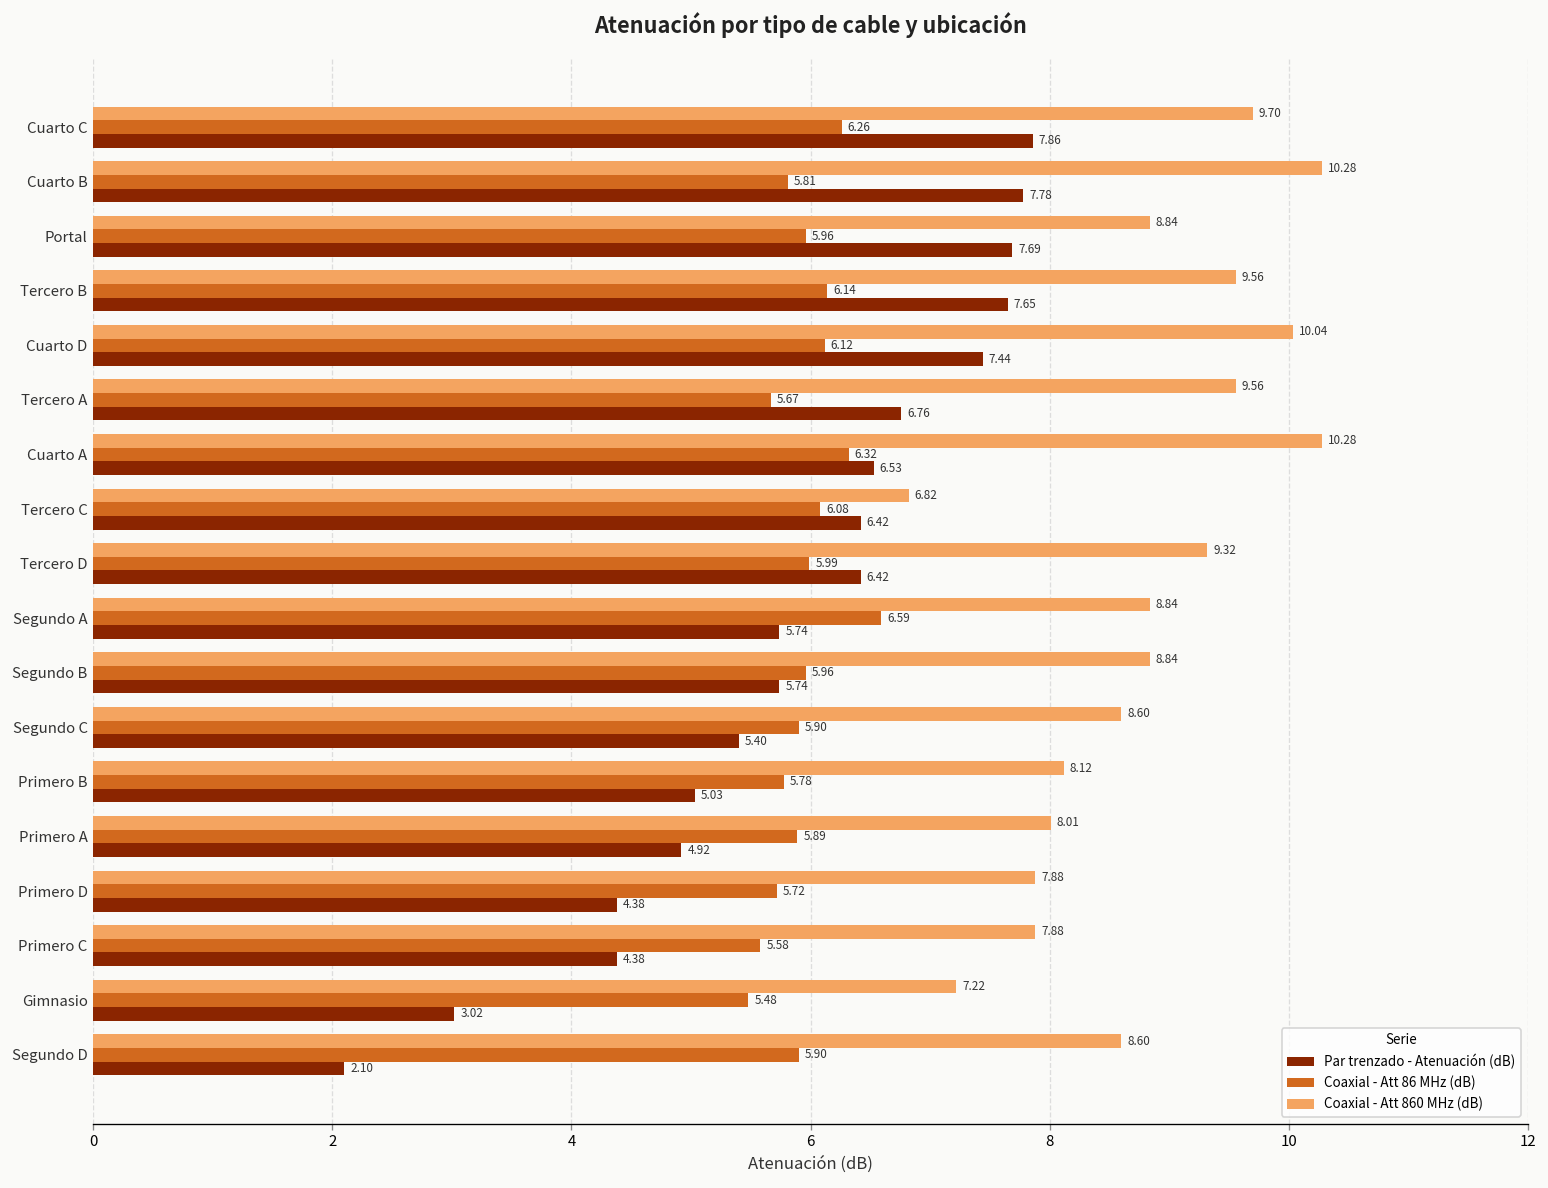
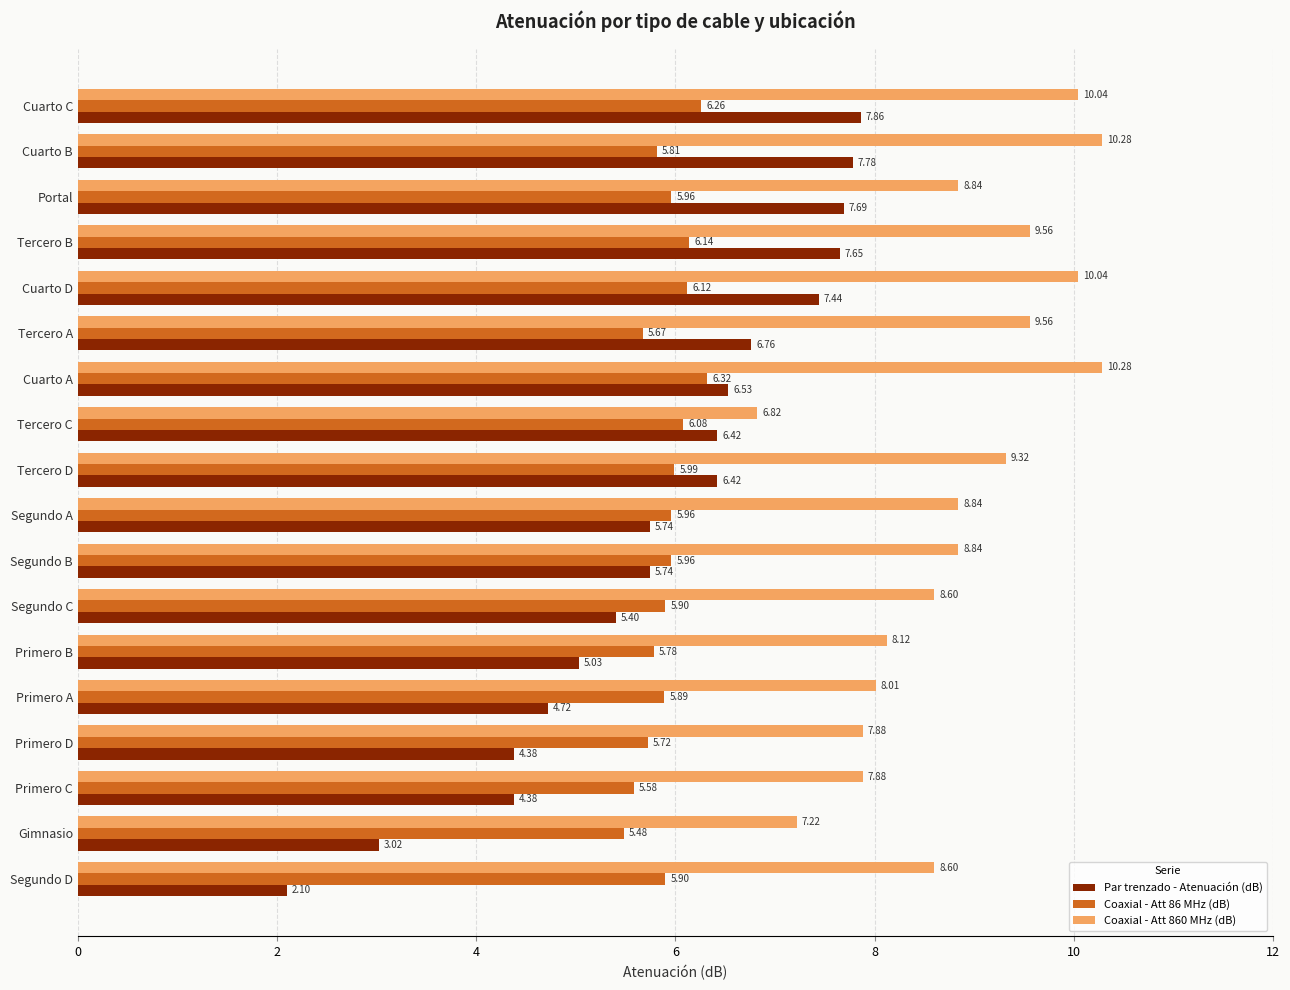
  {
    "Par trenzado - Atenuación (dB)": {
      "Cuarto C": 7.86,
      "Cuarto B": 7.78,
      "Portal": 7.69,
      "Tercero B": 7.65,
      "Cuarto D": 7.44,
      "Tercero A": 6.76,
      "Cuarto A": 6.53,
      "Tercero C": 6.42,
      "Tercero D": 6.42,
      "Segundo A": 5.74,
      "Segundo B": 5.74,
      "Segundo C": 5.40,
      "Primero B": 5.03,
-     "Primero A": 4.92,
+     "Primero A": 4.72,
      "Primero D": 4.38,
      "Primero C": 4.38,
      "Gimnasio": 3.02,
      "Segundo D": 2.10
    },
    "Coaxial - Att 86 MHz (dB)": {
      "Cuarto C": 6.26,
      "Cuarto B": 5.81,
      "Portal": 5.96,
      "Tercero B": 6.14,
      "Cuarto D": 6.12,
      "Tercero A": 5.67,
      "Cuarto A": 6.32,
      "Tercero C": 6.08,
      "Tercero D": 5.99,
-     "Segundo A": 6.59,
+     "Segundo A": 5.96,
      "Segundo B": 5.96,
      "Segundo C": 5.90,
      "Primero B": 5.78,
      "Primero A": 5.89,
      "Primero D": 5.72,
      "Primero C": 5.58,
      "Gimnasio": 5.48,
      "Segundo D": 5.90
    },
    "Coaxial - Att 860 MHz (dB)": {
-     "Cuarto C": 9.70,
+     "Cuarto C": 10.04,
      "Cuarto B": 10.28,
      "Portal": 8.84,
      "Tercero B": 9.56,
      "Cuarto D": 10.04,
      "Tercero A": 9.56,
      "Cuarto A": 10.28,
      "Tercero C": 6.82,
      "Tercero D": 9.32,
      "Segundo A": 8.84,
      "Segundo B": 8.84,
      "Segundo C": 8.60,
      "Primero B": 8.12,
      "Primero A": 8.01,
      "Primero D": 7.88,
      "Primero C": 7.88,
      "Gimnasio": 7.22,
      "Segundo D": 8.60
    }
  }
